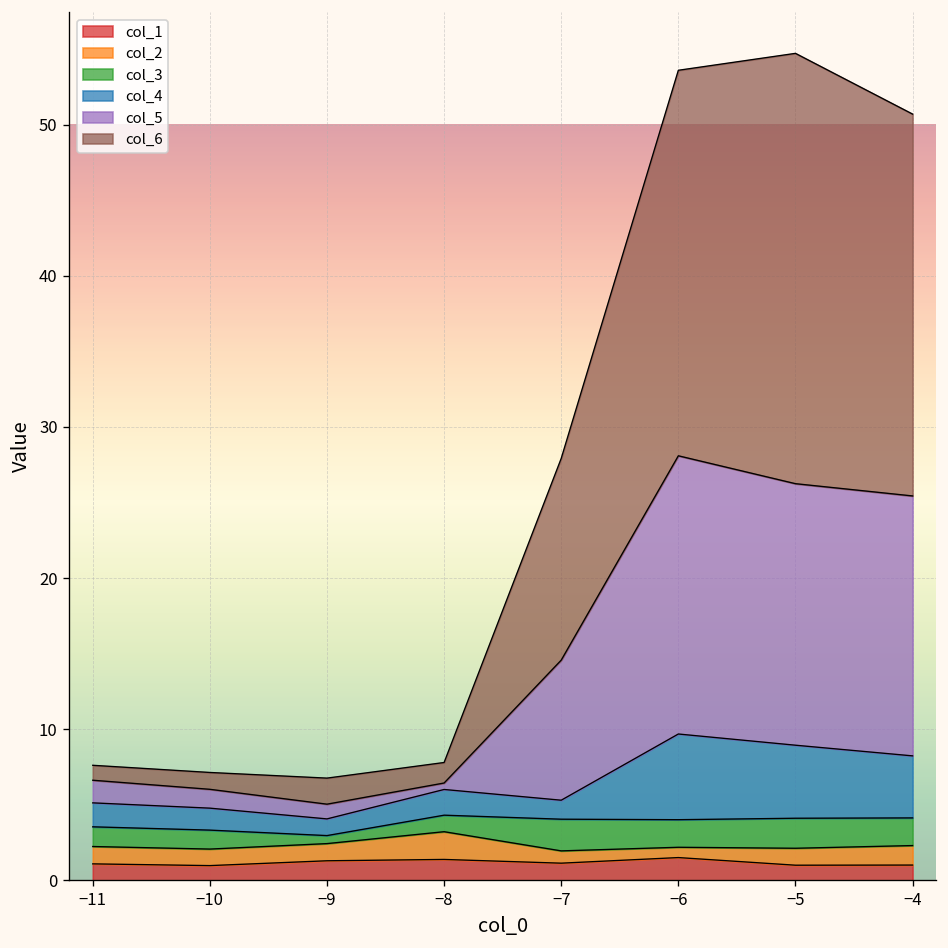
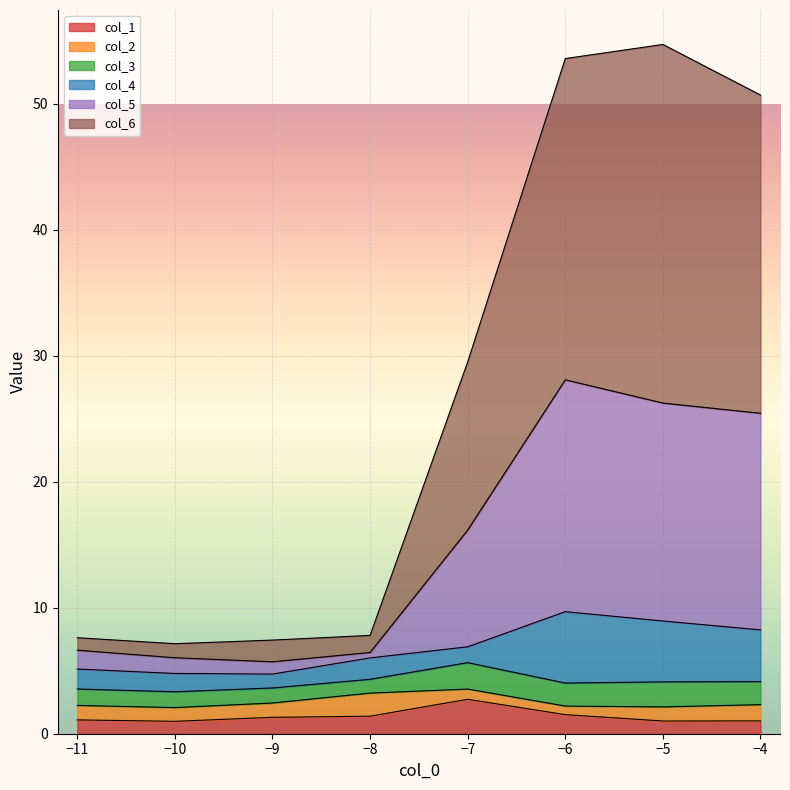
  {
    "col_1": {
      "−11": 1.1,
      "−10": 1.0,
      "−9": 1.3,
      "−8": 1.4,
-     "−7": 1.1,
+     "−7": 2.7,
      "−6": 1.5,
      "−5": 1.0,
      "−4": 1.0
    },
    "col_2": {
      "−11": 1.1,
      "−10": 1.1,
      "−9": 1.1,
      "−8": 1.8,
      "−7": 0.8,
      "−6": 0.7,
      "−5": 1.1,
      "−4": 1.3
    },
    "col_3": {
      "−11": 1.3,
      "−10": 1.3,
-     "−9": 0.5,
+     "−9": 1.2,
      "−8": 1.1,
      "−7": 2.1,
      "−6": 1.8,
      "−5": 2.0,
      "−4": 1.8
    },
    "col_4": {
      "−11": 1.6,
      "−10": 1.5,
      "−9": 1.1,
      "−8": 1.7,
      "−7": 1.3,
      "−6": 5.7,
      "−5": 4.8,
      "−4": 4.1
    },
    "col_5": {
      "−11": 1.5,
      "−10": 1.2,
      "−9": 1.0,
      "−8": 0.4,
      "−7": 9.3,
      "−6": 18.4,
      "−5": 17.3,
      "−4": 17.2
    },
    "col_6": {
      "−11": 1.0,
      "−10": 1.1,
      "−9": 1.7,
      "−8": 1.4,
      "−7": 13.3,
      "−6": 25.5,
      "−5": 28.5,
      "−4": 25.3
    }
  }
